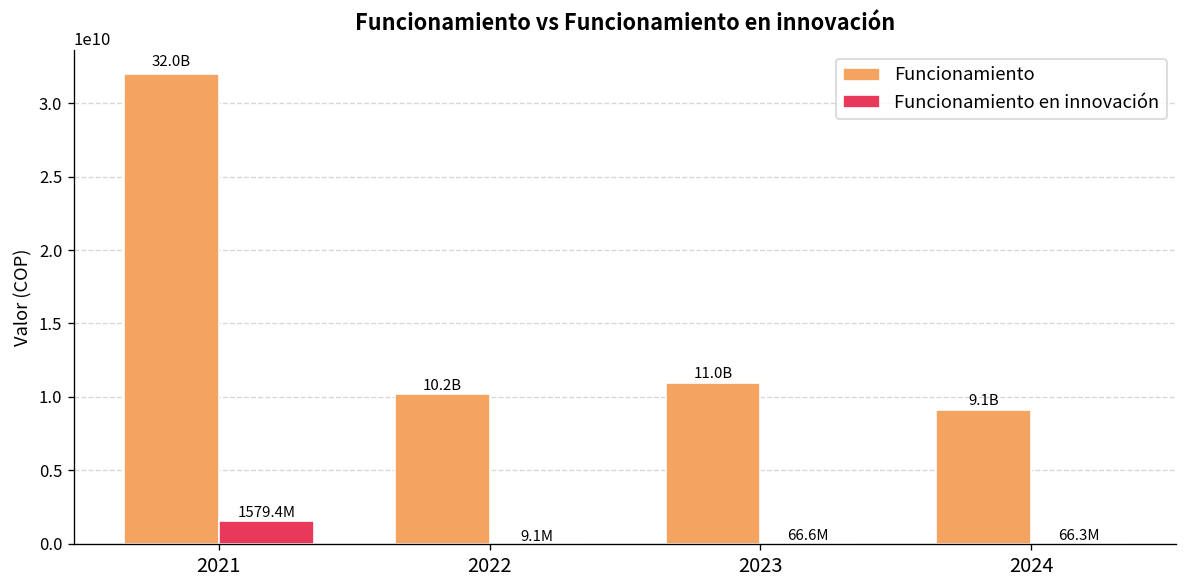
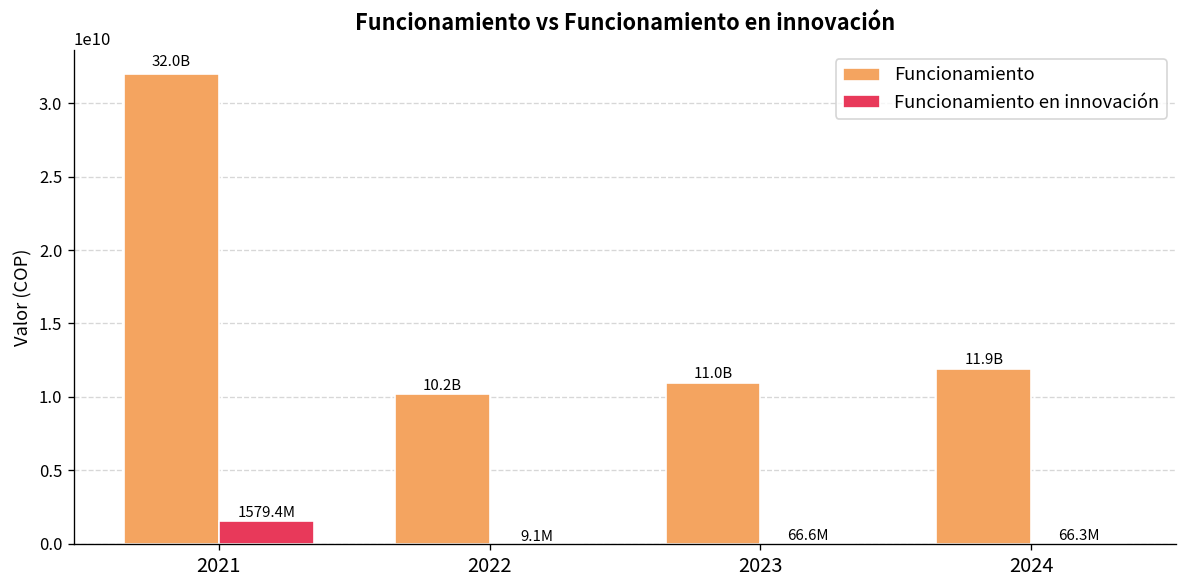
  {
    "Funcionamiento": {
      "2021": "32.0B",
      "2022": "10.2B",
      "2023": "11.0B",
-     "2024": "9.1B"
+     "2024": "11.9B"
    },
    "Funcionamiento en innovación": {
      "2021": "1579.4M",
      "2022": "9.1M",
      "2023": "66.6M",
      "2024": "66.3M"
    }
  }
